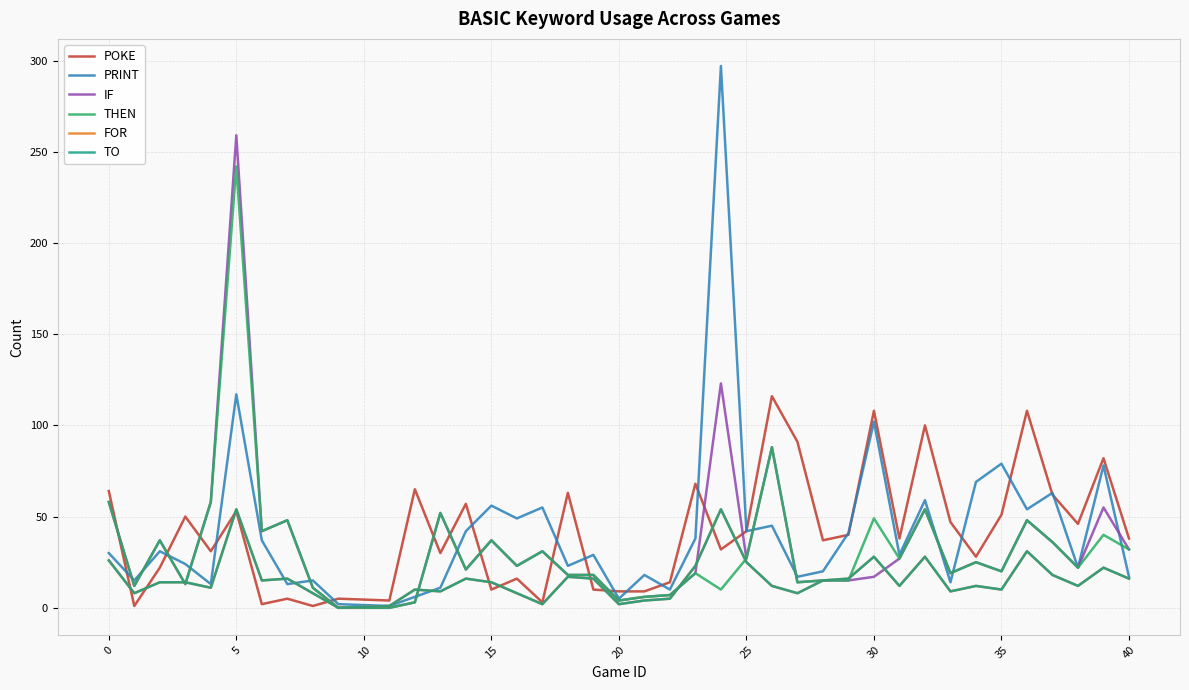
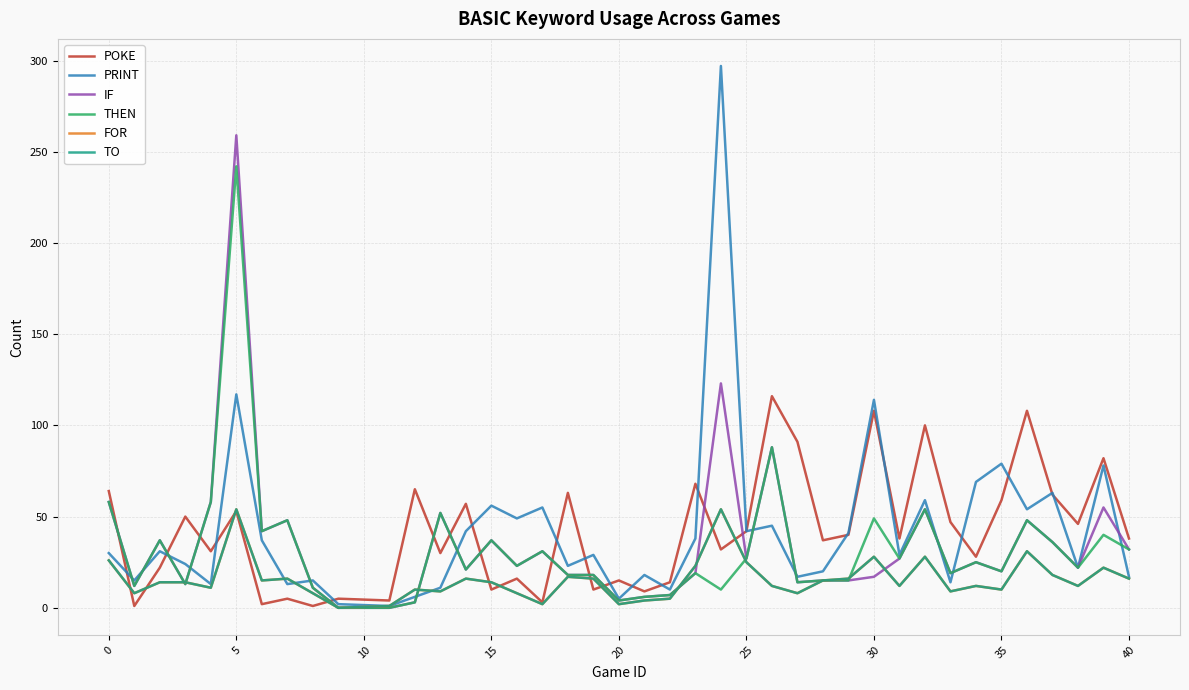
  {
    "POKE": {
      "0": 64,
      "15": 10,
-     "20": 9,
+     "20": 15,
      "30": 108,
-     "35": 51,
+     "35": 59,
      "40": 38
    },
    "PRINT": {
      "0": 30,
      "5": 117,
      "15": 56,
-     "30": 102,
+     "30": 114,
      "35": 79
    },
    "IF": {
      "5": 259,
      "30": 17
    }
  }
